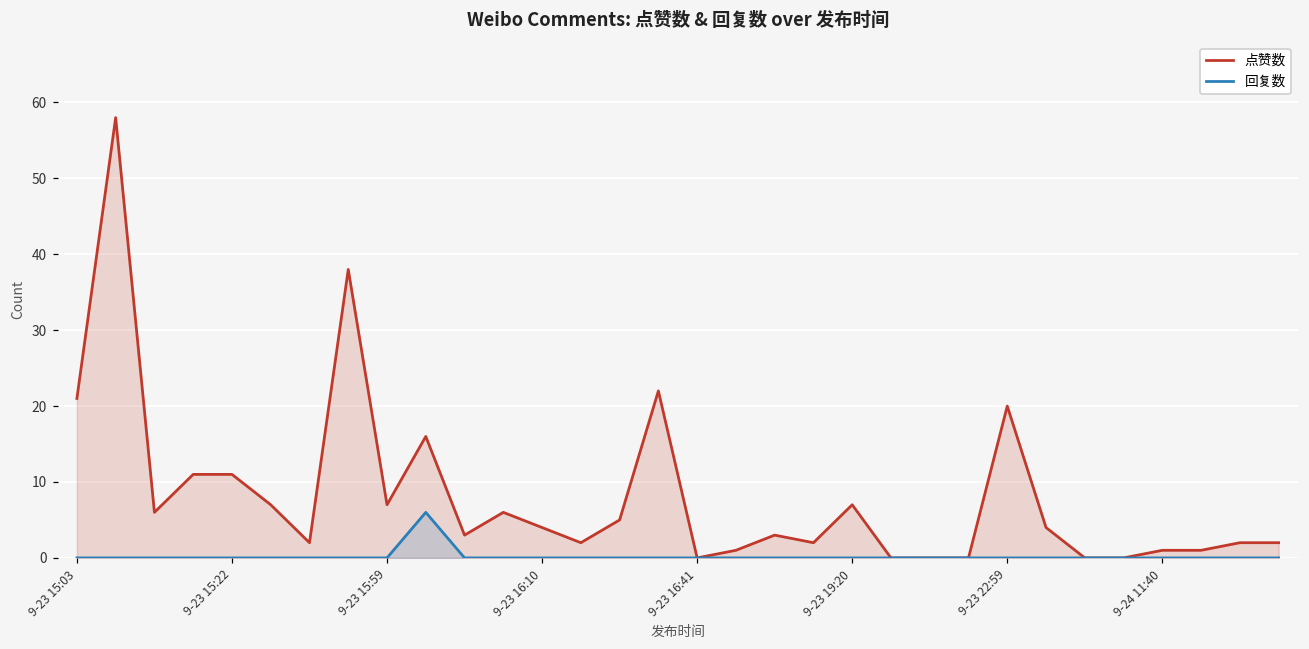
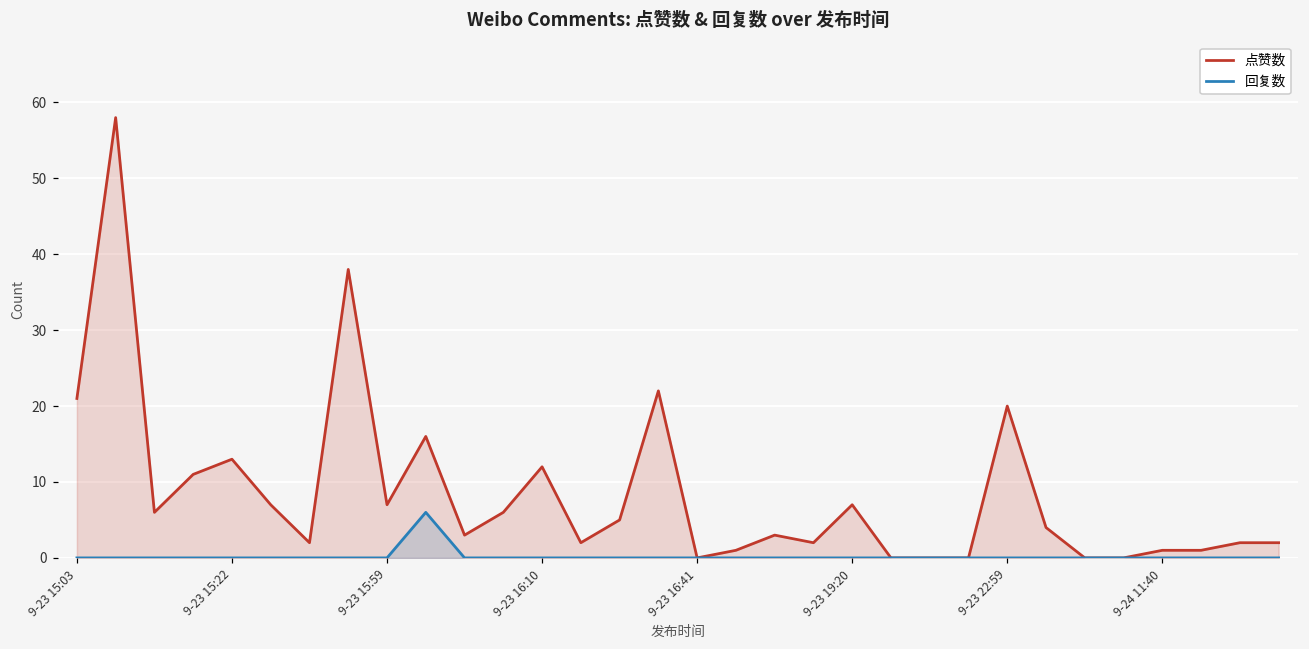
  {
    "点赞数": {
      "9-23 15:03": 21,
-     "9-23 15:22": 11,
+     "9-23 15:22": 13,
      "9-23 15:59": 7,
-     "9-23 16:10": 4,
+     "9-23 16:10": 12,
      "9-23 19:20": 7,
      "9-23 22:59": 20,
      "9-24 11:40": 1
    },
    "回复数": {
      "9-23 15:03": 0,
      "9-23 15:22": 0,
      "9-23 15:59": 0,
      "9-23 16:10": 0,
      "9-23 19:20": 0,
      "9-23 22:59": 0,
      "9-24 11:40": 0
    }
  }
